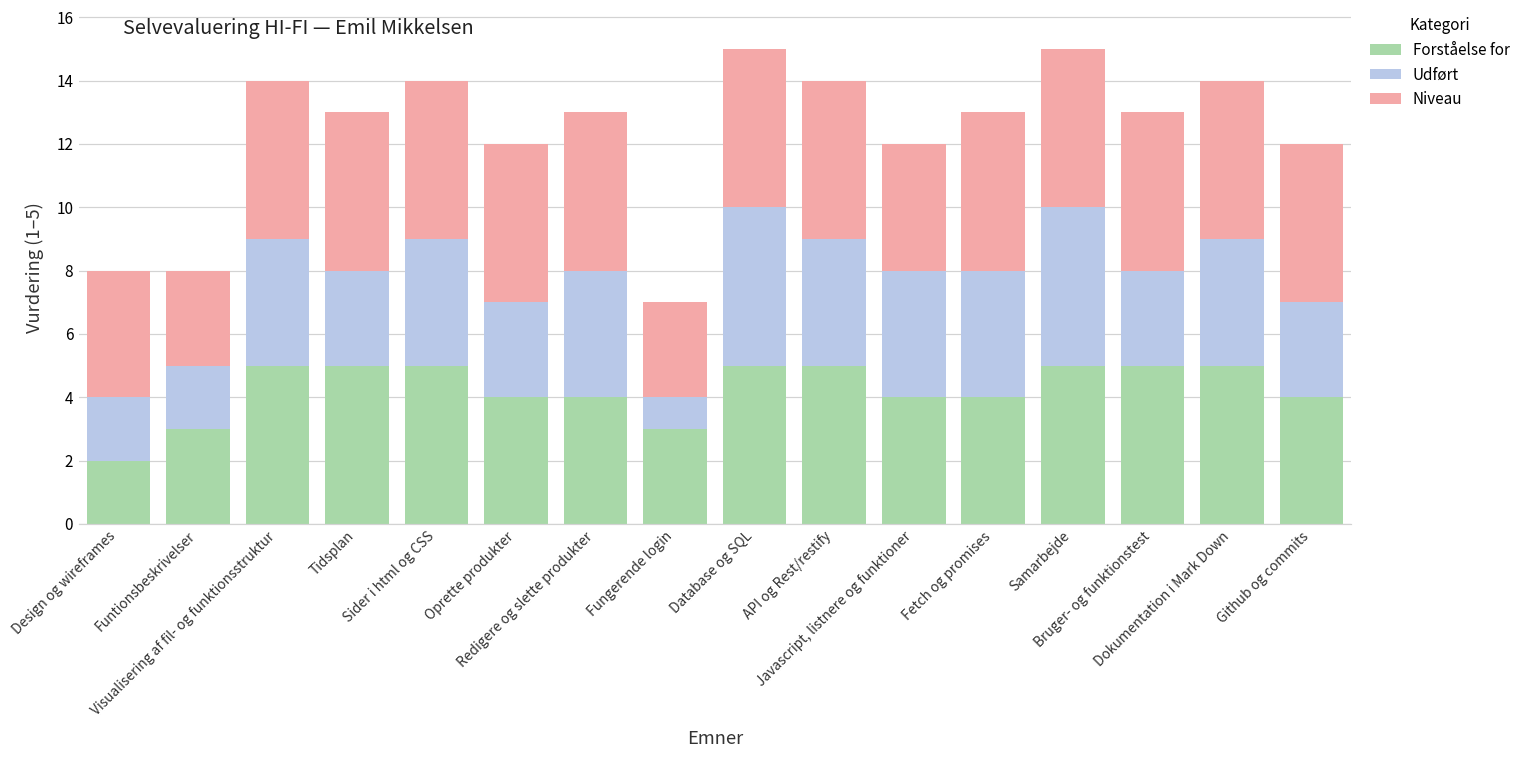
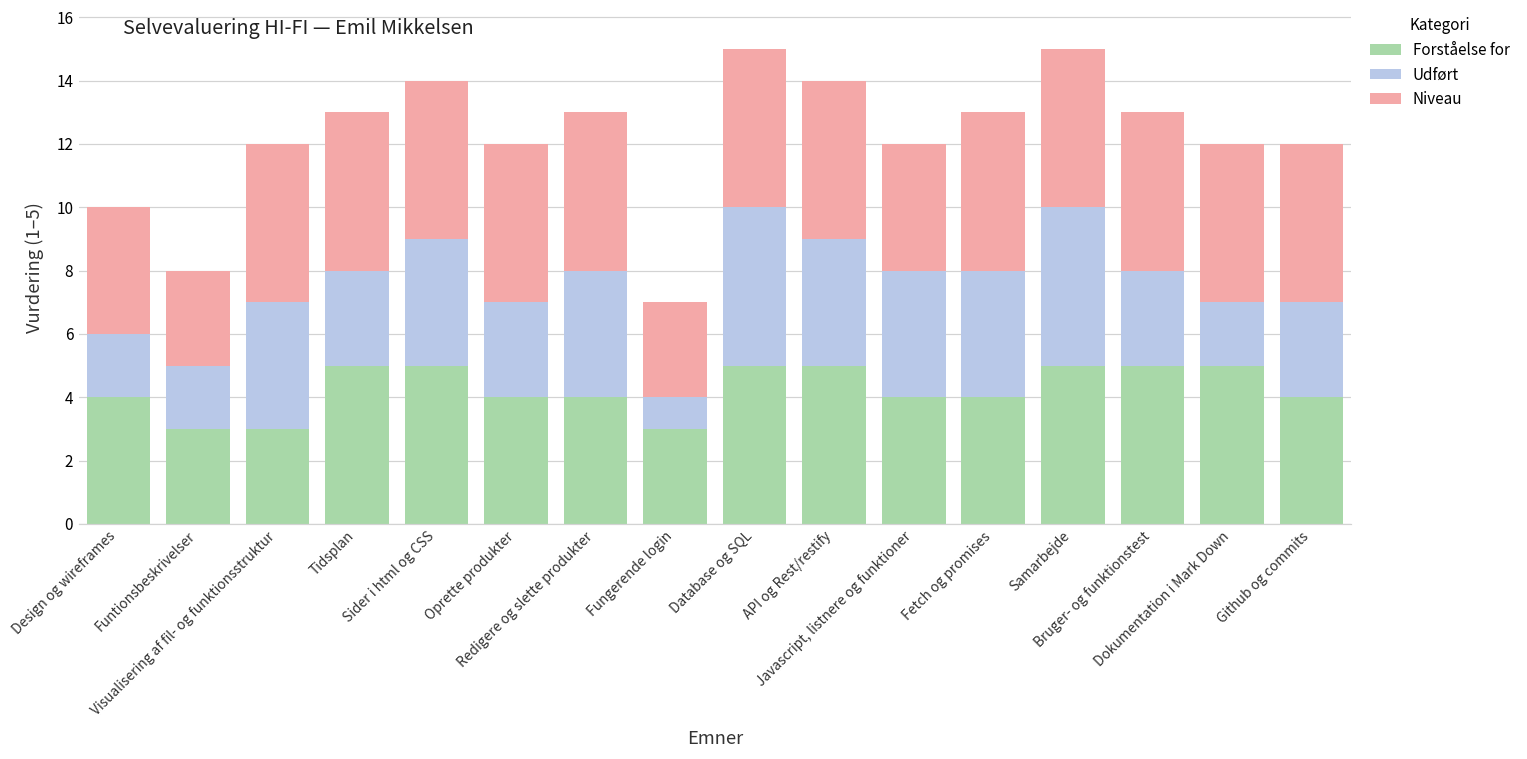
  {
    "Forståelse for": {
-     "Design og wireframes": 2,
+     "Design og wireframes": 4,
      "Funtionsbeskrivelser": 3,
-     "Visualisering af fil- og funktionsstruktur": 5,
+     "Visualisering af fil- og funktionsstruktur": 3,
      "Tidsplan": 5,
      "Sider i html og CSS": 5,
      "Oprette produkter": 4,
      "Redigere og slette produkter": 4,
      "Fungerende login": 3,
      "Database og SQL": 5,
      "API og Rest/restify": 5,
      "Javascript, listnere og funktioner": 4,
      "Fetch og promises": 4,
      "Samarbejde": 5,
      "Bruger- og funktionstest": 5,
      "Dokumentation i Mark Down": 5,
      "Github og commits": 4
    },
    "Udført": {
      "Design og wireframes": 2,
      "Funtionsbeskrivelser": 2,
      "Visualisering af fil- og funktionsstruktur": 4,
      "Tidsplan": 3,
      "Sider i html og CSS": 4,
      "Oprette produkter": 3,
      "Redigere og slette produkter": 4,
      "Fungerende login": 1,
      "Database og SQL": 5,
      "API og Rest/restify": 4,
      "Javascript, listnere og funktioner": 4,
      "Fetch og promises": 4,
      "Samarbejde": 5,
      "Bruger- og funktionstest": 3,
-     "Dokumentation i Mark Down": 4,
+     "Dokumentation i Mark Down": 2,
      "Github og commits": 3
    },
    "Niveau": {
      "Design og wireframes": 4,
      "Funtionsbeskrivelser": 3,
      "Visualisering af fil- og funktionsstruktur": 5,
      "Tidsplan": 5,
      "Sider i html og CSS": 5,
      "Oprette produkter": 5,
      "Redigere og slette produkter": 5,
      "Fungerende login": 3,
      "Database og SQL": 5,
      "API og Rest/restify": 5,
      "Javascript, listnere og funktioner": 4,
      "Fetch og promises": 5,
      "Samarbejde": 5,
      "Bruger- og funktionstest": 5,
      "Dokumentation i Mark Down": 5,
      "Github og commits": 5
    }
  }
